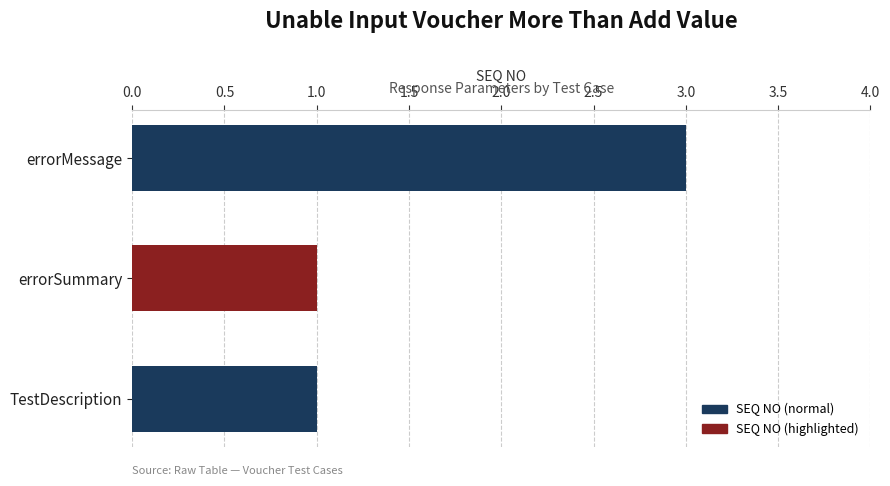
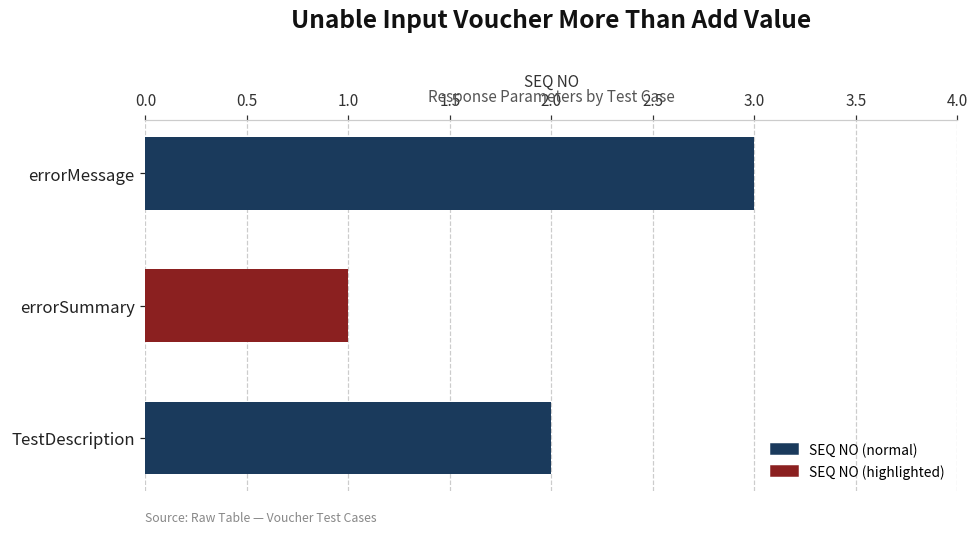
  {
    "errorMessage": 3,
    "errorSummary": 1,
-   "TestDescription": 1
+   "TestDescription": 2
  }
